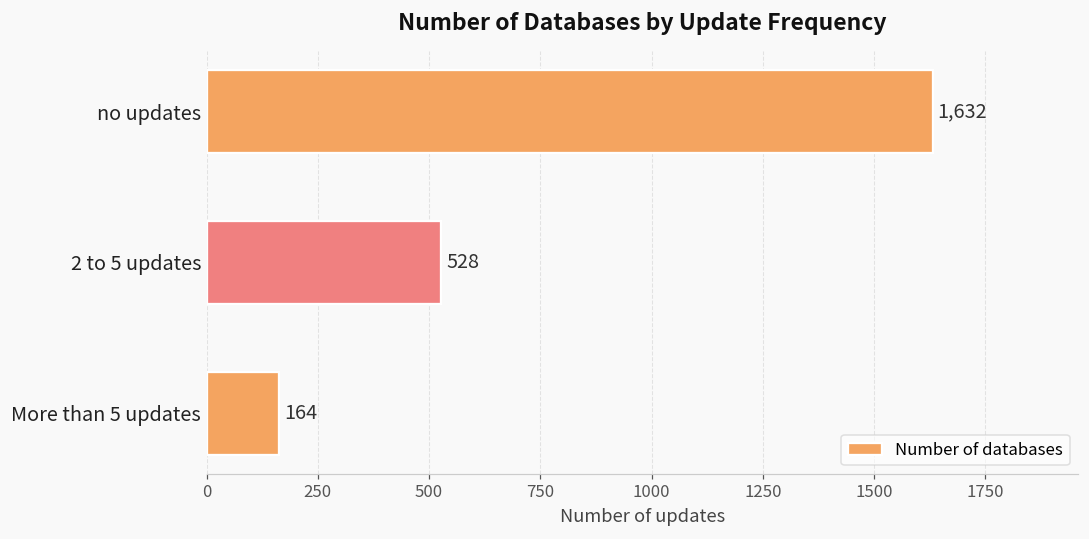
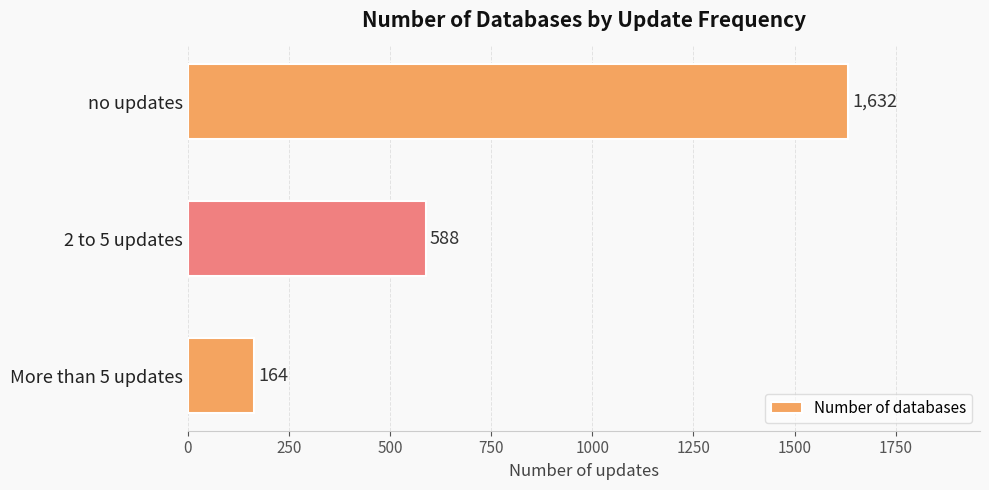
  {
    "no updates": "1,632",
-   "2 to 5 updates": "528",
+   "2 to 5 updates": "588",
    "More than 5 updates": "164"
  }
